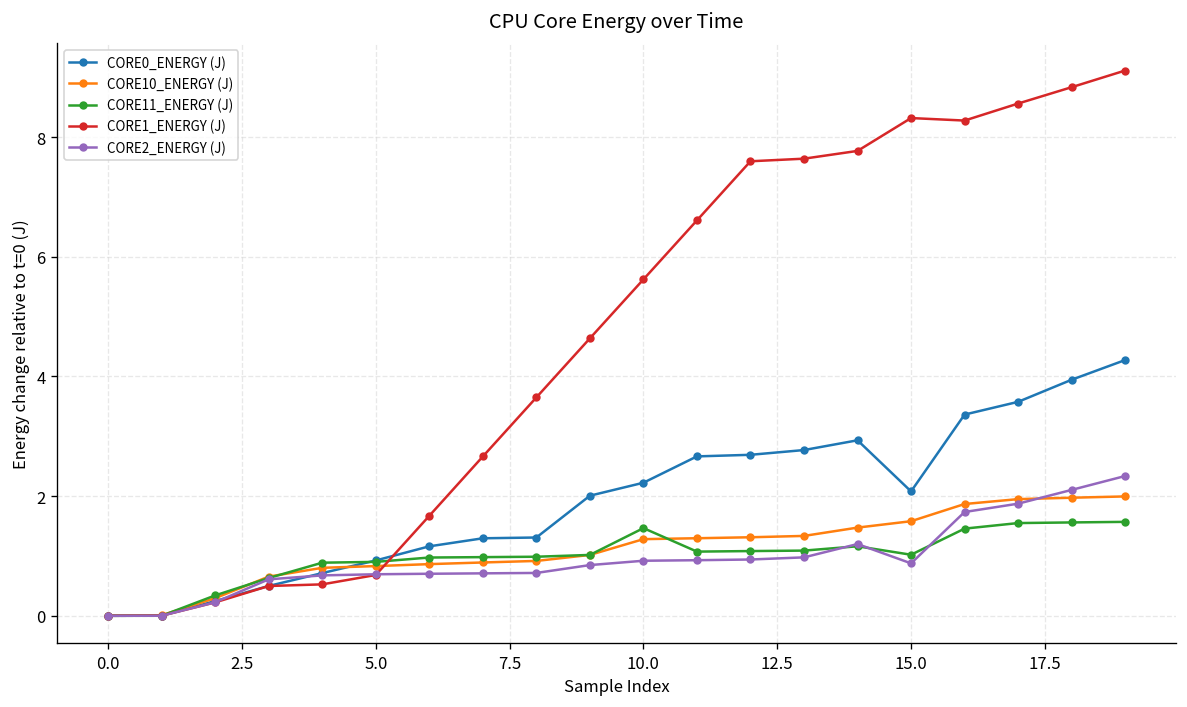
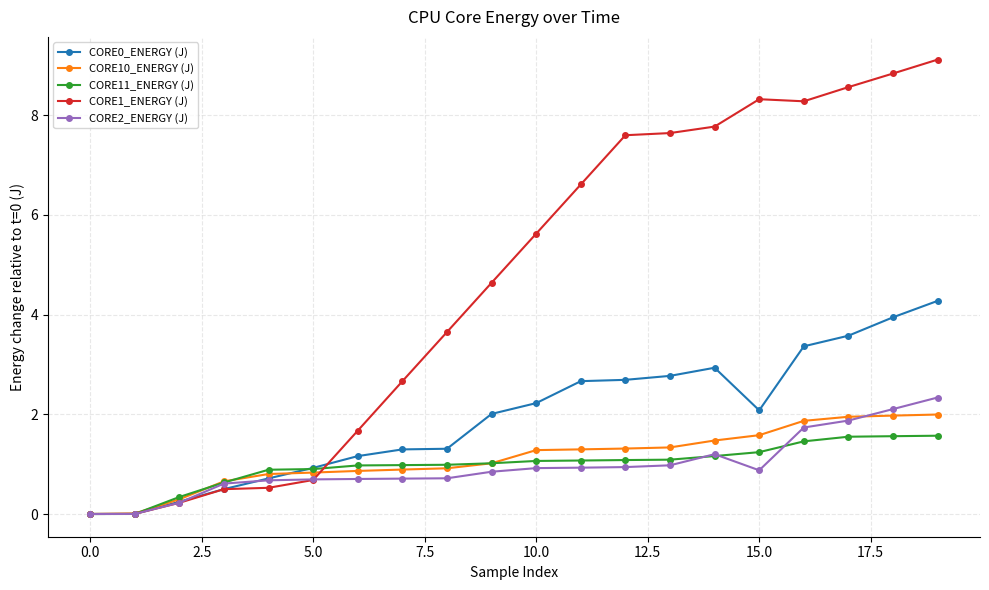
  {
    "CORE0_ENERGY (J)": {
      "10.0": 2.2,
      "15.0": 2.1
    },
    "CORE10_ENERGY (J)": {
      "5.0": 0.8,
      "10.0": 1.3,
      "15.0": 1.6
    },
    "CORE11_ENERGY (J)": {
-     "10.0": 1.5,
-     "15.0": 1.0
+     "10.0": 1.1,
+     "15.0": 1.2
    },
    "CORE1_ENERGY (J)": {
      "10.0": 5.6,
      "15.0": 8.3
    },
    "CORE2_ENERGY (J)": {
      "10.0": 0.9,
      "15.0": 0.9
    }
  }
